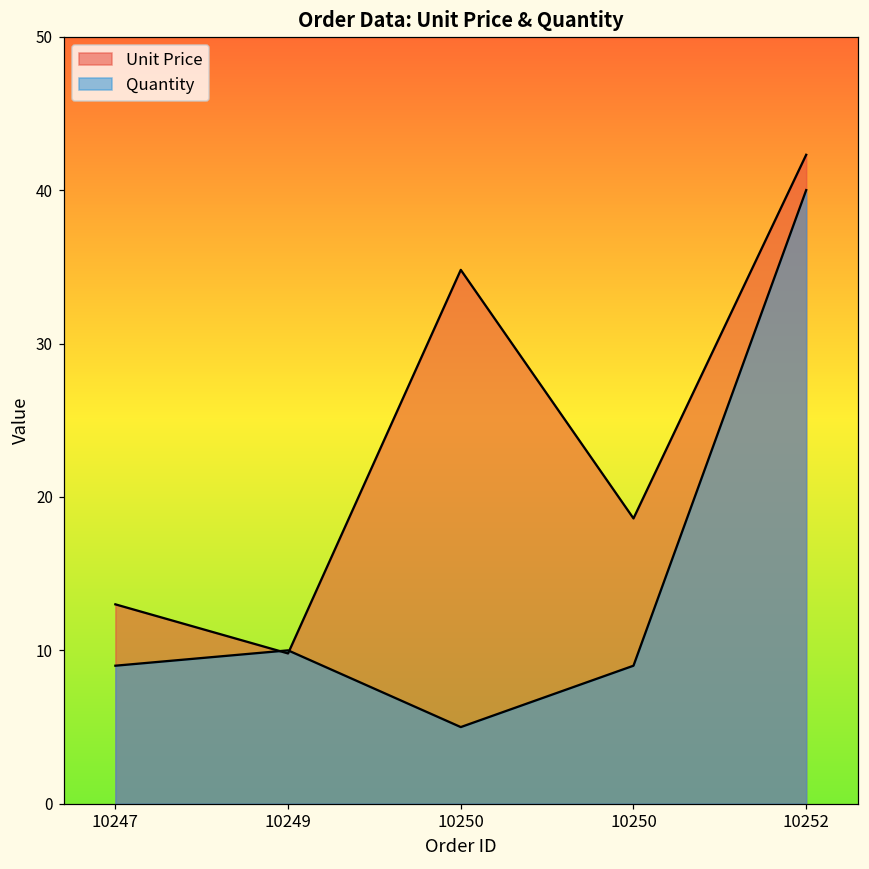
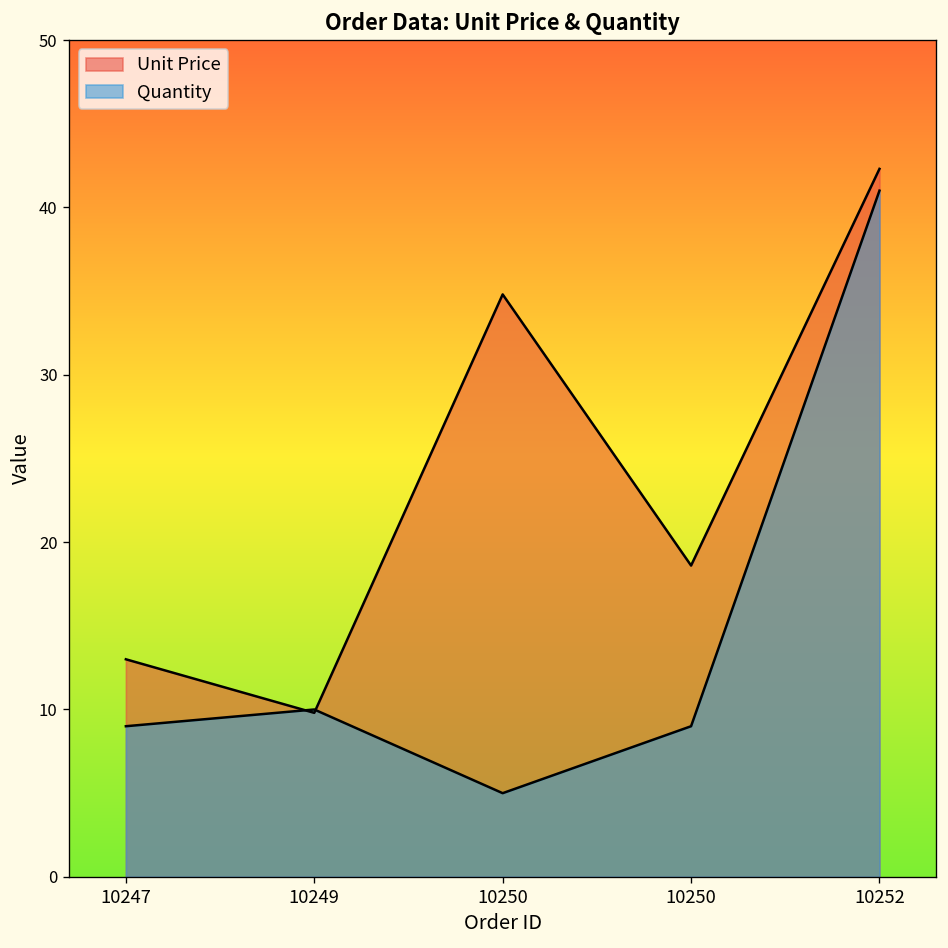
  {
    "Unit Price": {
      "10247": 13,
      "10249": 9.8,
      "10252": 42.3
    },
    "Quantity": {
      "10247": 9,
      "10249": 10,
-     "10252": 40
+     "10252": 41
    }
  }
